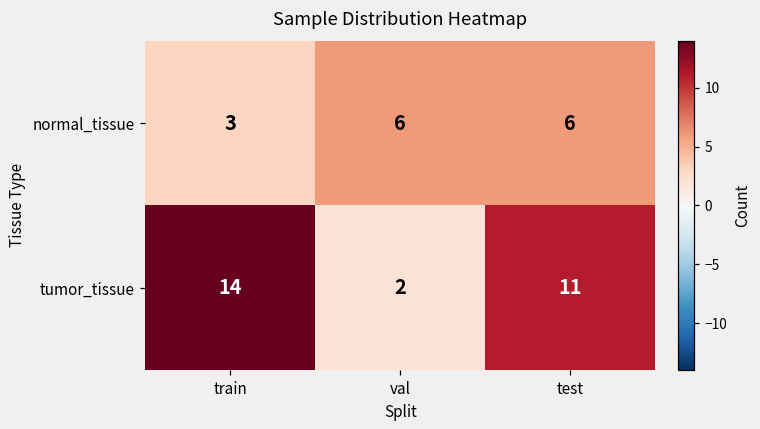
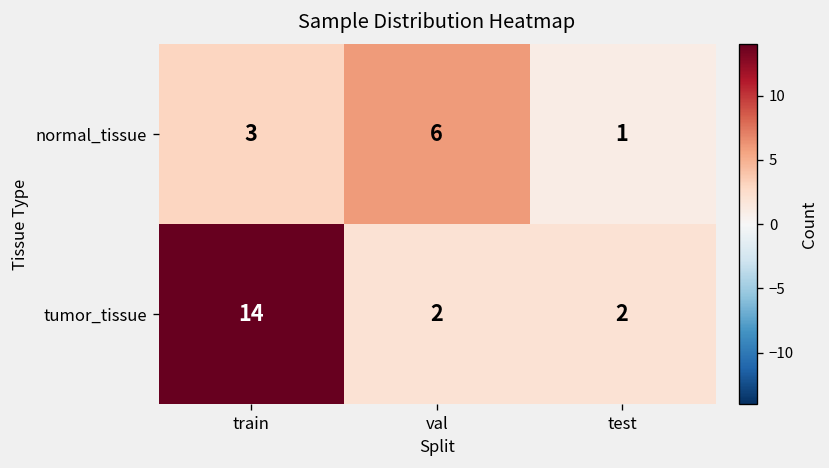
  {
    "normal_tissue": {
      "train": 3,
      "val": 6,
-     "test": 6
+     "test": 1
    },
    "tumor_tissue": {
      "train": 14,
      "val": 2,
-     "test": 11
+     "test": 2
    }
  }
